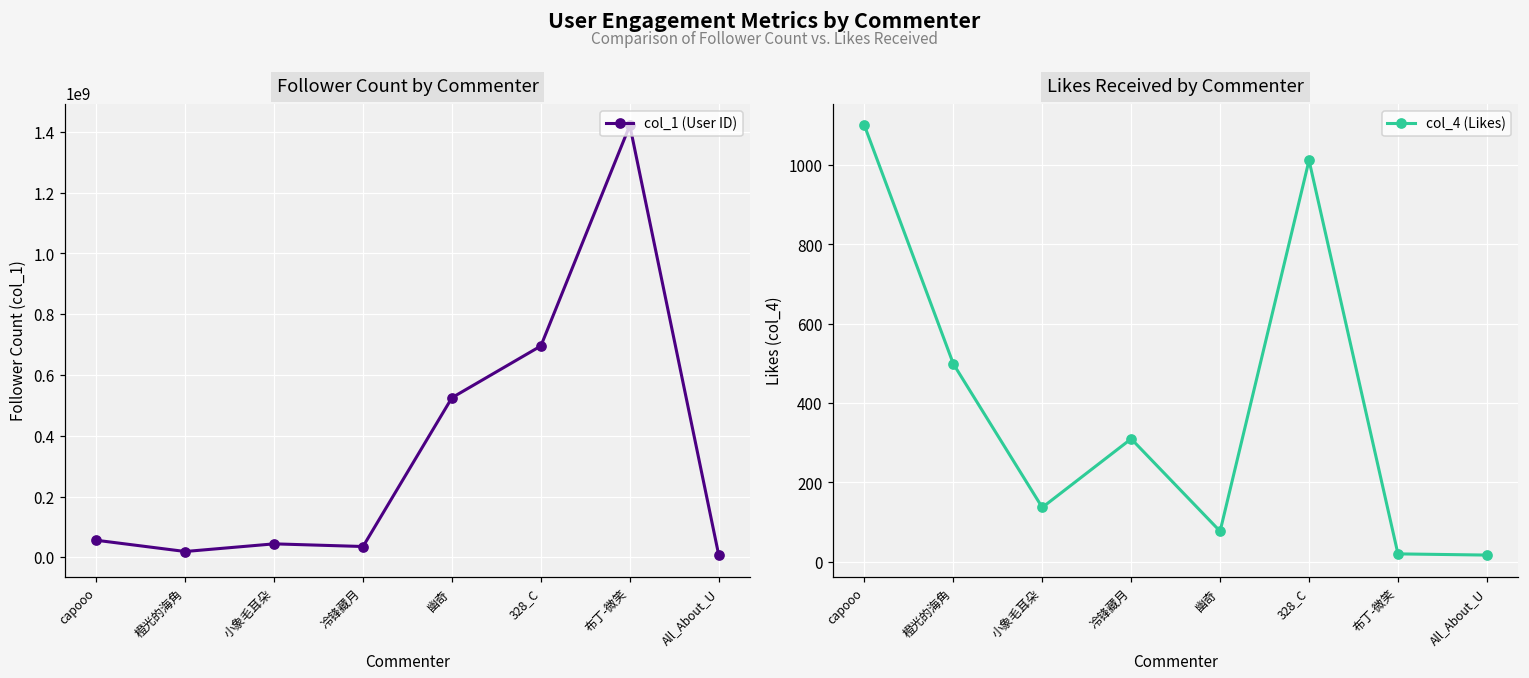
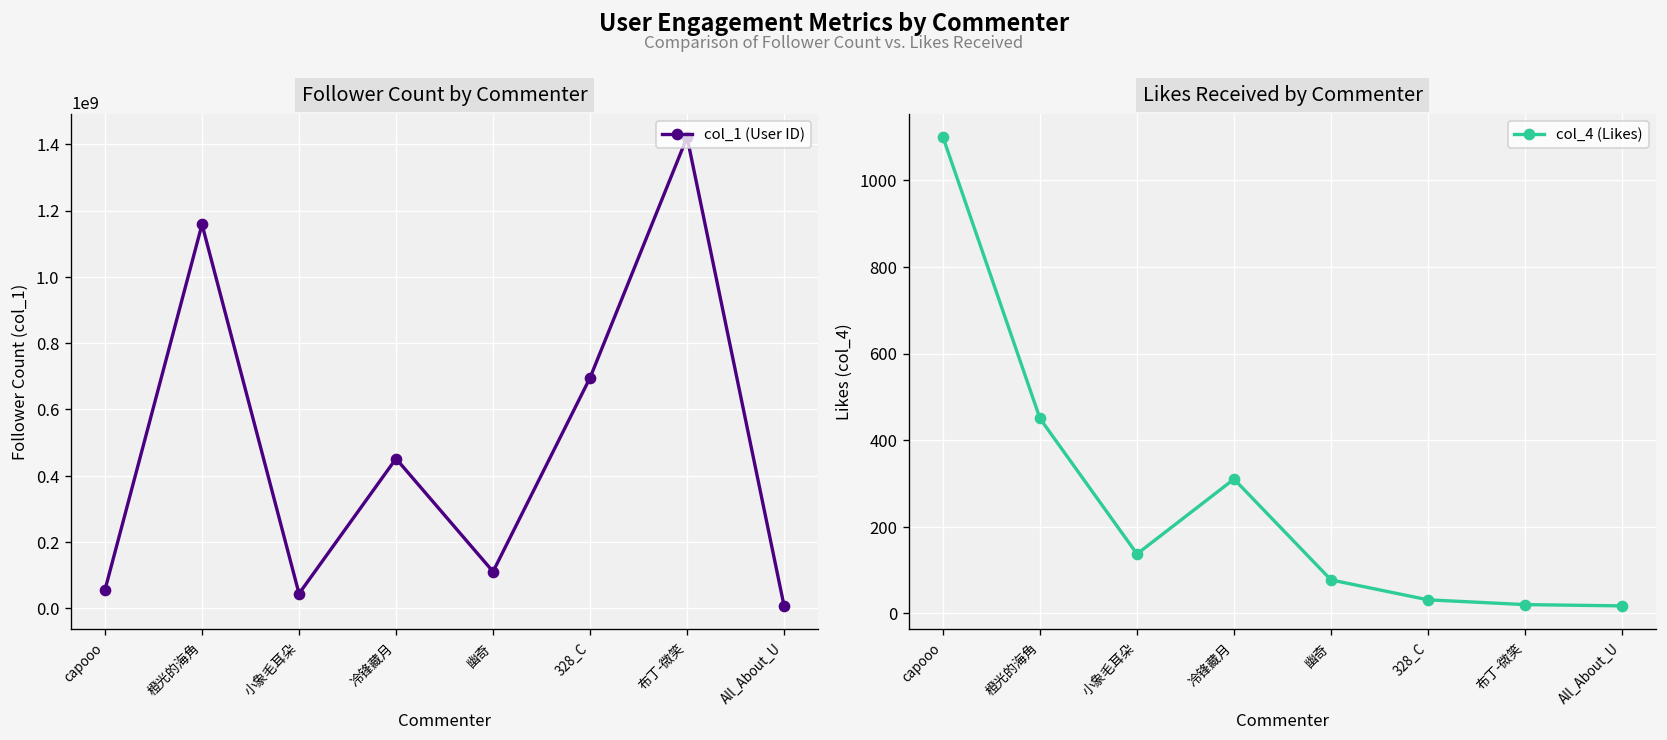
  {
    "Follower Count by Commenter": {
      "capooo": 60000000,
-     "橙光的海角": 20000000,
+     "橙光的海角": 1160000000,
      "小象毛耳朵": 40000000,
-     "冷锋藏月": 40000000,
-     "幽奇": 530000000,
+     "冷锋藏月": 450000000,
+     "幽奇": 110000000,
      "328_C": 700000000,
      "All_About_U": 10000000
    },
    "Likes Received by Commenter": {
      "capooo": 1100,
-     "橙光的海角": 500,
+     "橙光的海角": 450,
      "小象毛耳朵": 140,
      "冷锋藏月": 310,
      "幽奇": 80,
-     "328_C": 1010,
+     "328_C": 30,
      "布丁-微笑": 20,
      "All_About_U": 20
    }
  }
